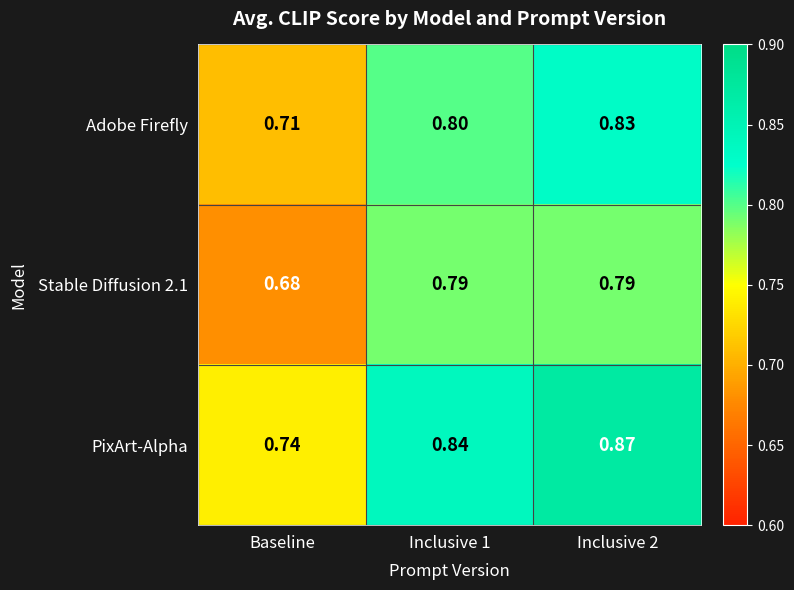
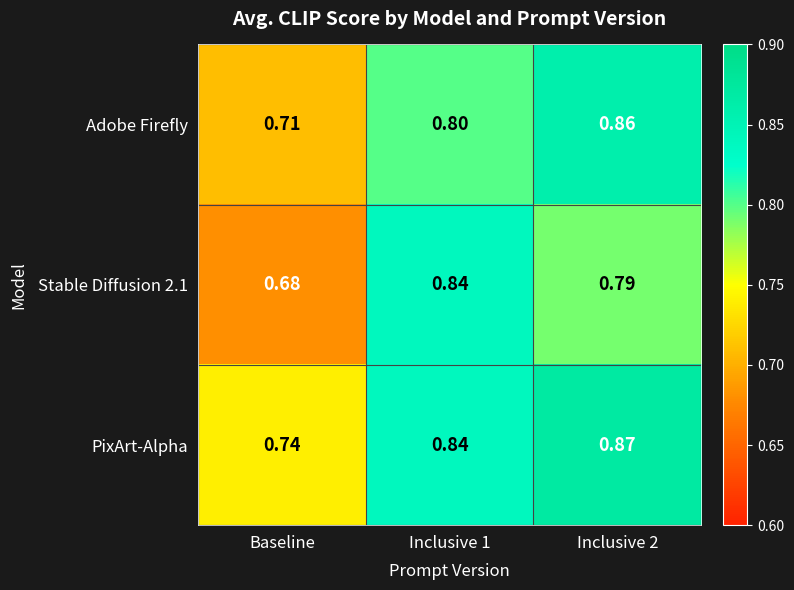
  {
    "Adobe Firefly": {
      "Baseline": 0.71,
      "Inclusive 1": 0.80,
-     "Inclusive 2": 0.83
+     "Inclusive 2": 0.86
    },
    "Stable Diffusion 2.1": {
      "Baseline": 0.68,
-     "Inclusive 1": 0.79,
+     "Inclusive 1": 0.84,
      "Inclusive 2": 0.79
    },
    "PixArt-Alpha": {
      "Baseline": 0.74,
      "Inclusive 1": 0.84,
      "Inclusive 2": 0.87
    }
  }
